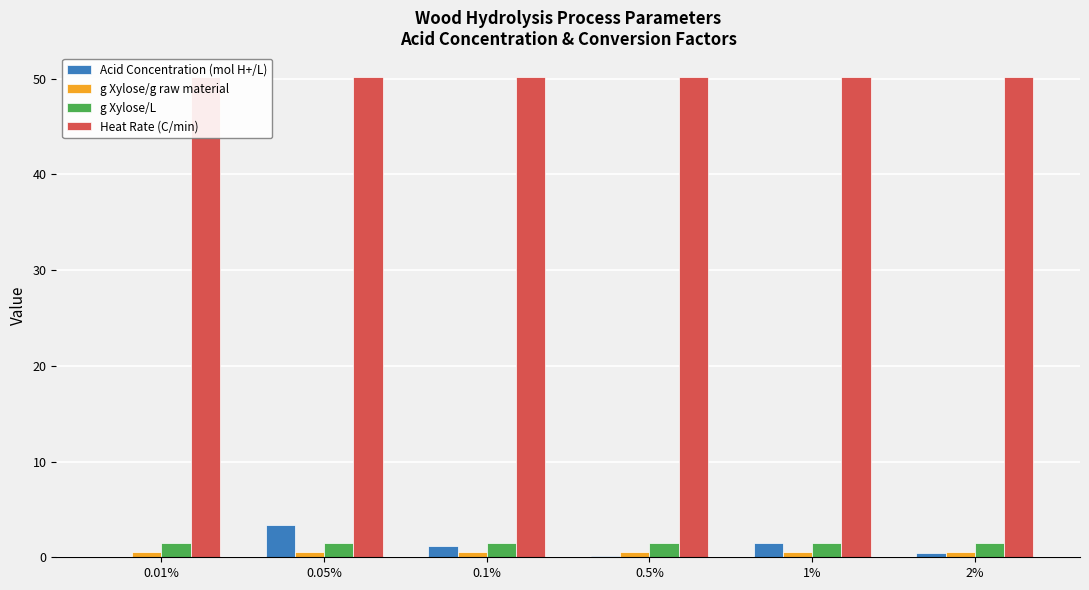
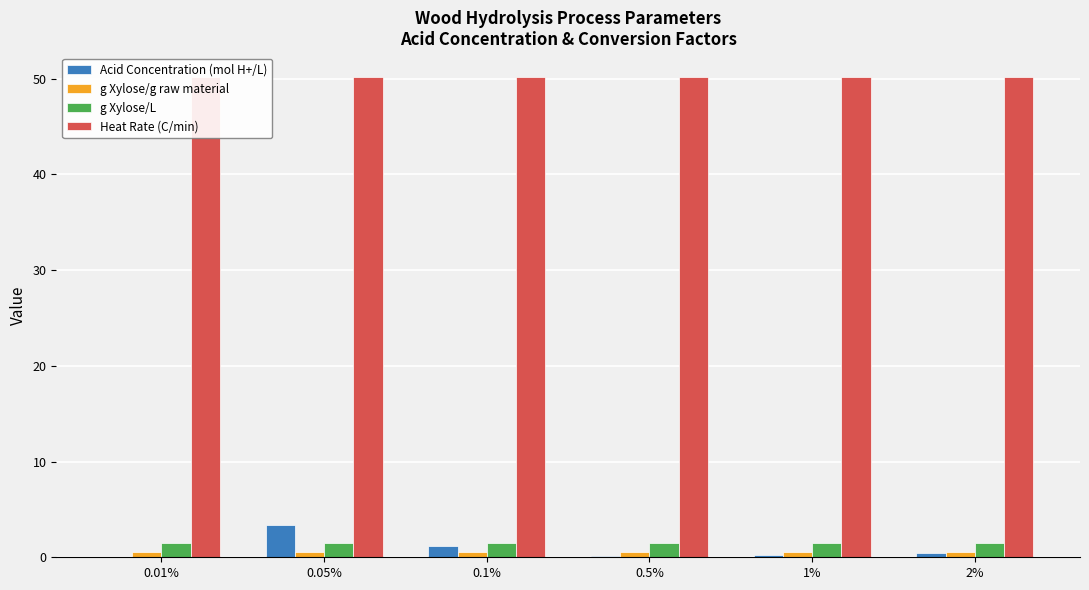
  {
    "Acid Concentration (mol H+/L)": {
      "0.05%": 3,
      "0.1%": 1,
-     "1%": 1,
+     "1%": 0,
      "2%": 0
    },
    "g Xylose/g raw material": {
      "0.01%": 1,
      "0.05%": 1,
      "0.1%": 1,
      "0.5%": 1,
      "1%": 1,
      "2%": 1
    },
    "g Xylose/L": {
      "0.01%": 2,
      "0.05%": 2,
      "0.1%": 2,
      "0.5%": 2,
      "1%": 2,
      "2%": 2
    },
    "Heat Rate (C/min)": {
      "0.05%": 50,
      "0.1%": 50,
      "0.5%": 50,
      "1%": 50,
      "2%": 50
    }
  }
